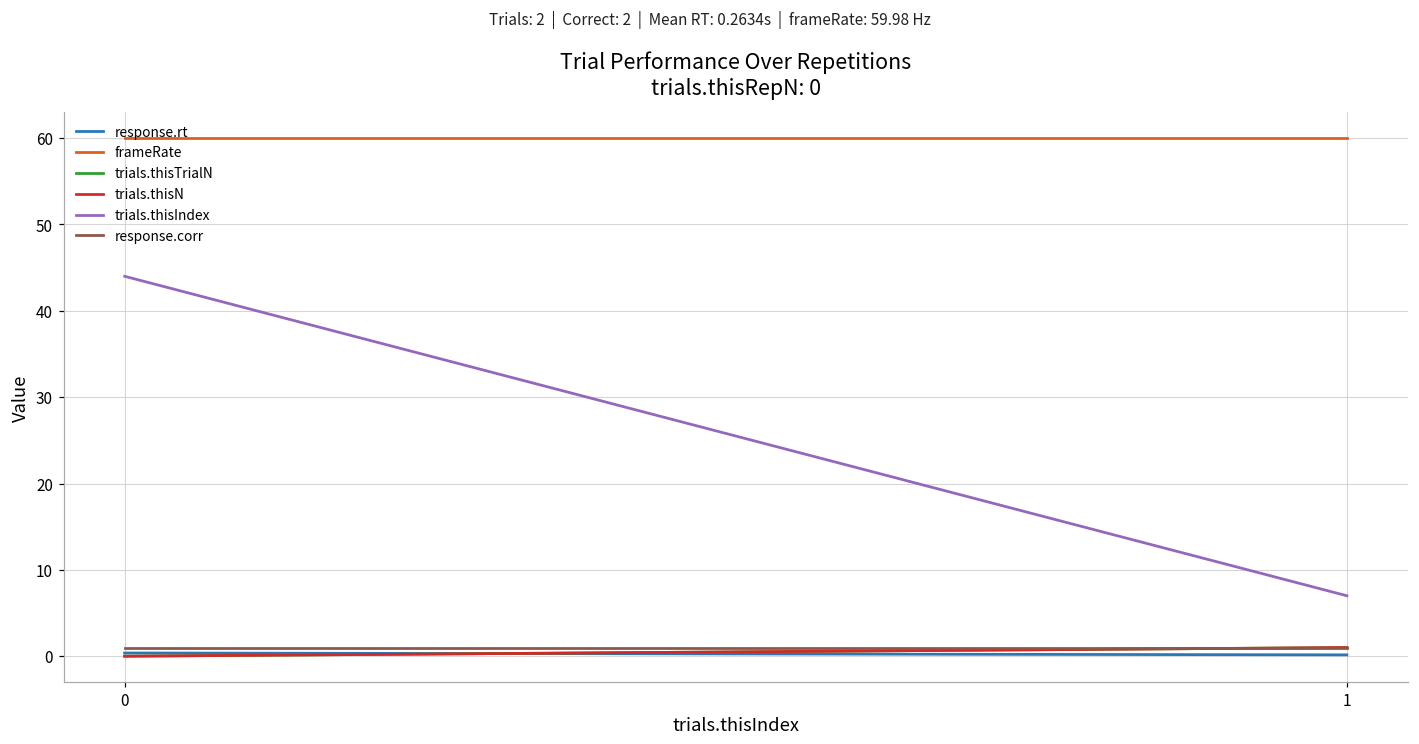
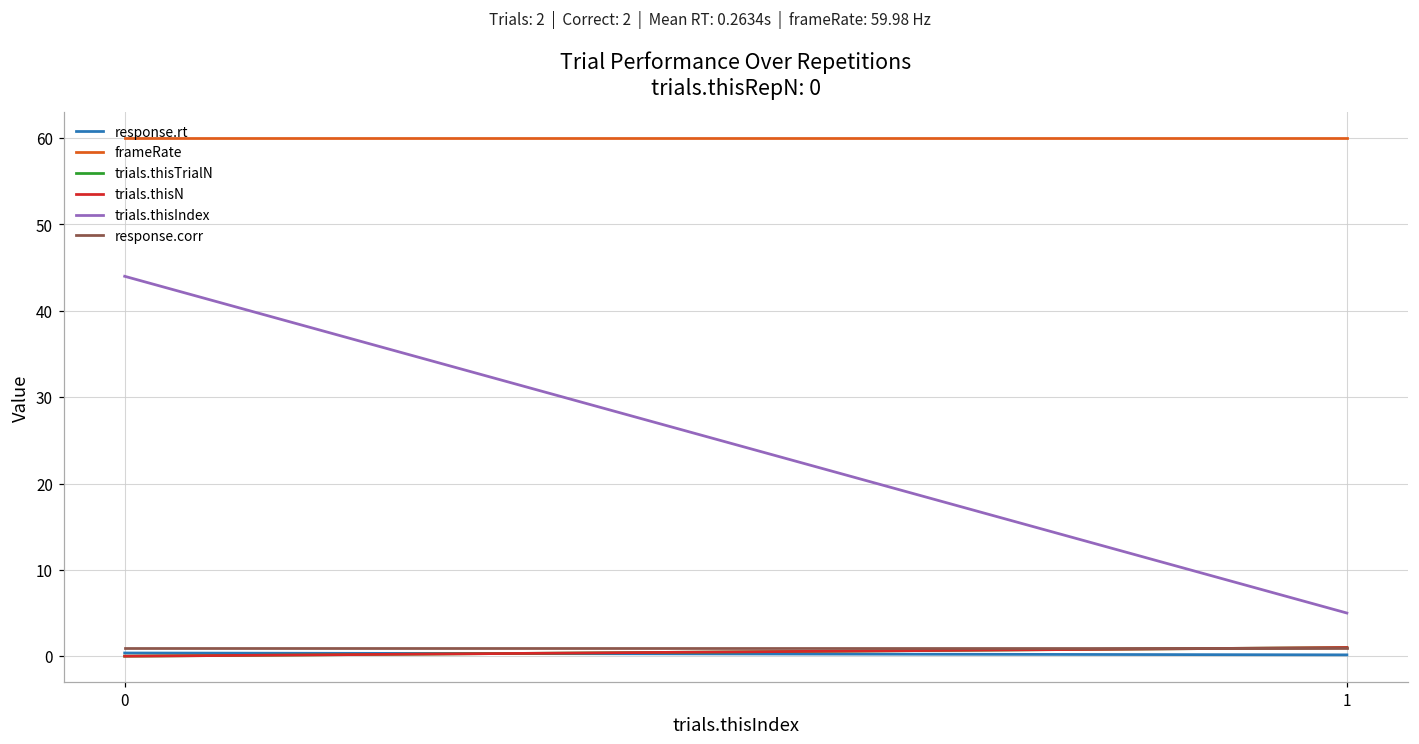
  {
    "response.rt": {
      "0": 0,
      "1": 0
    },
    "trials.thisIndex": {
      "0": 44,
-     "1": 7
+     "1": 5
    },
    "response.corr": {
      "0": 1
    }
  }
